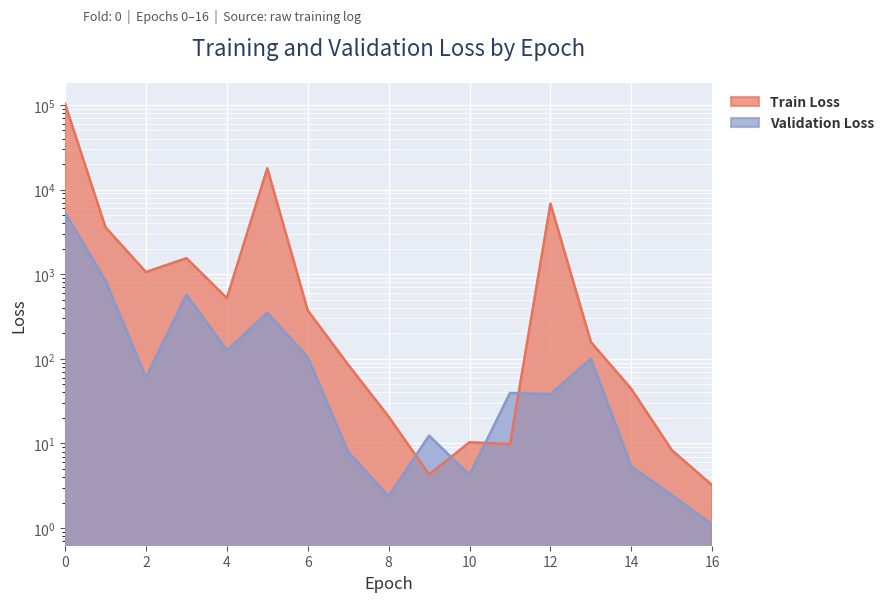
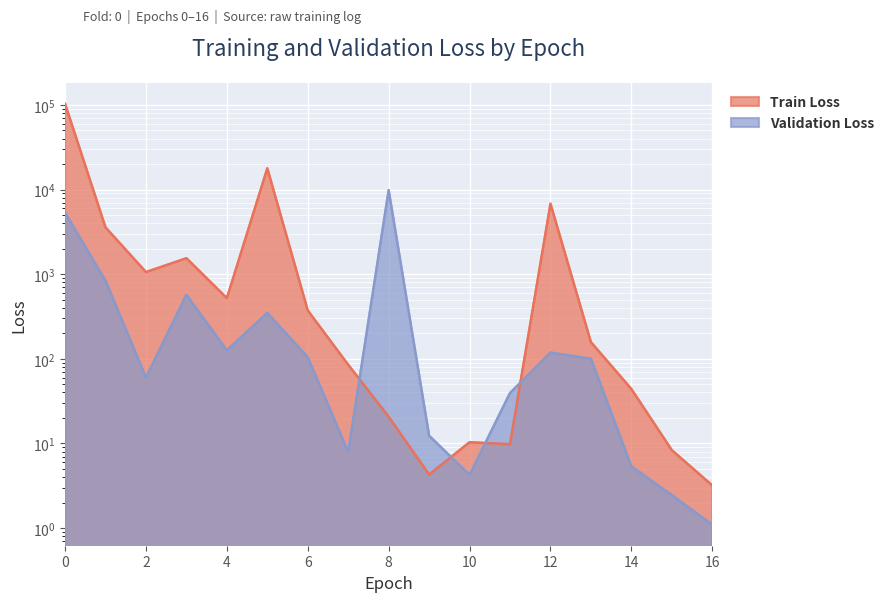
  {
    "Train Loss": {
      "0": 100000,
      "2": 1100,
      "4": 500,
      "6": 400,
      "8": 21,
      "10": 10,
      "12": 7000,
      "14": 40,
      "16": 3.2
    },
    "Validation Loss": {
      "0": 5000,
      "2": 60,
      "4": 130,
      "6": 100,
-     "8": 2.4,
+     "8": 10000,
      "10": 4,
-     "12": 40,
+     "12": 120,
      "14": 5,
      "16": 1.1
    }
  }
